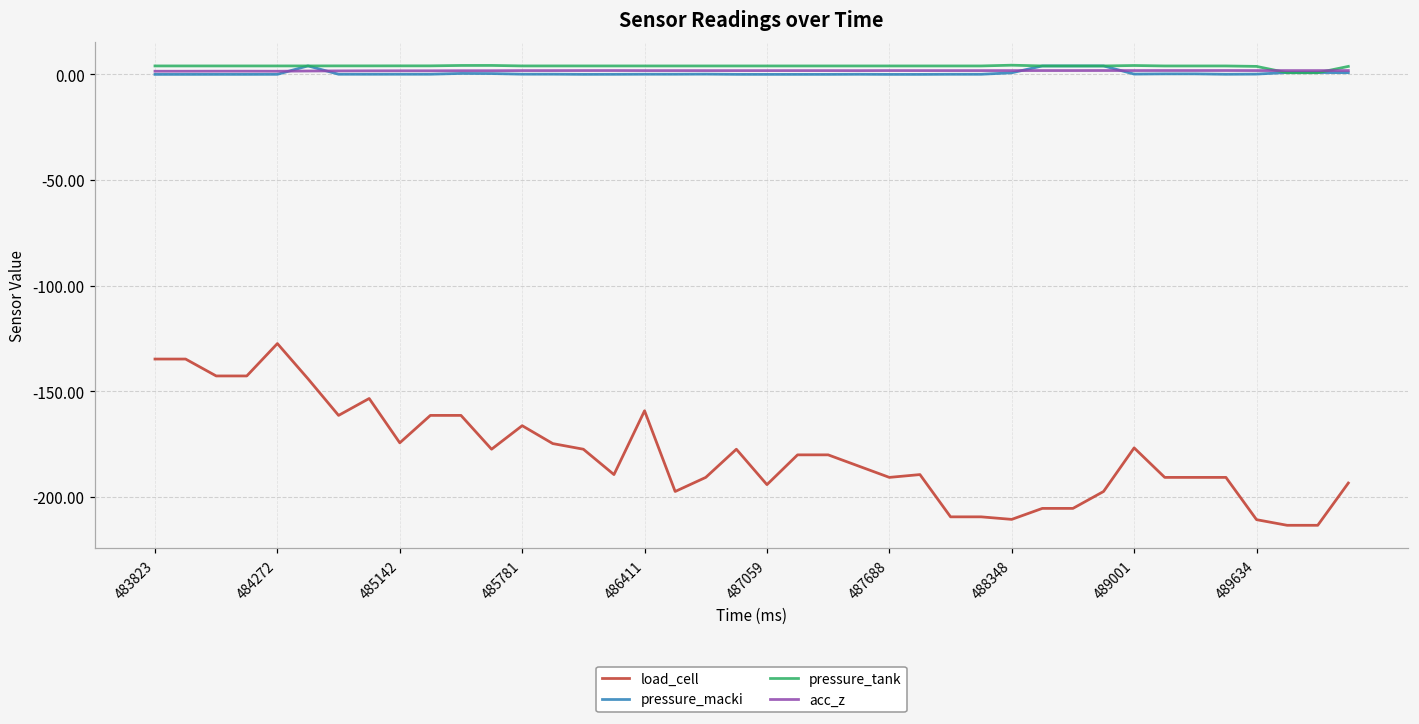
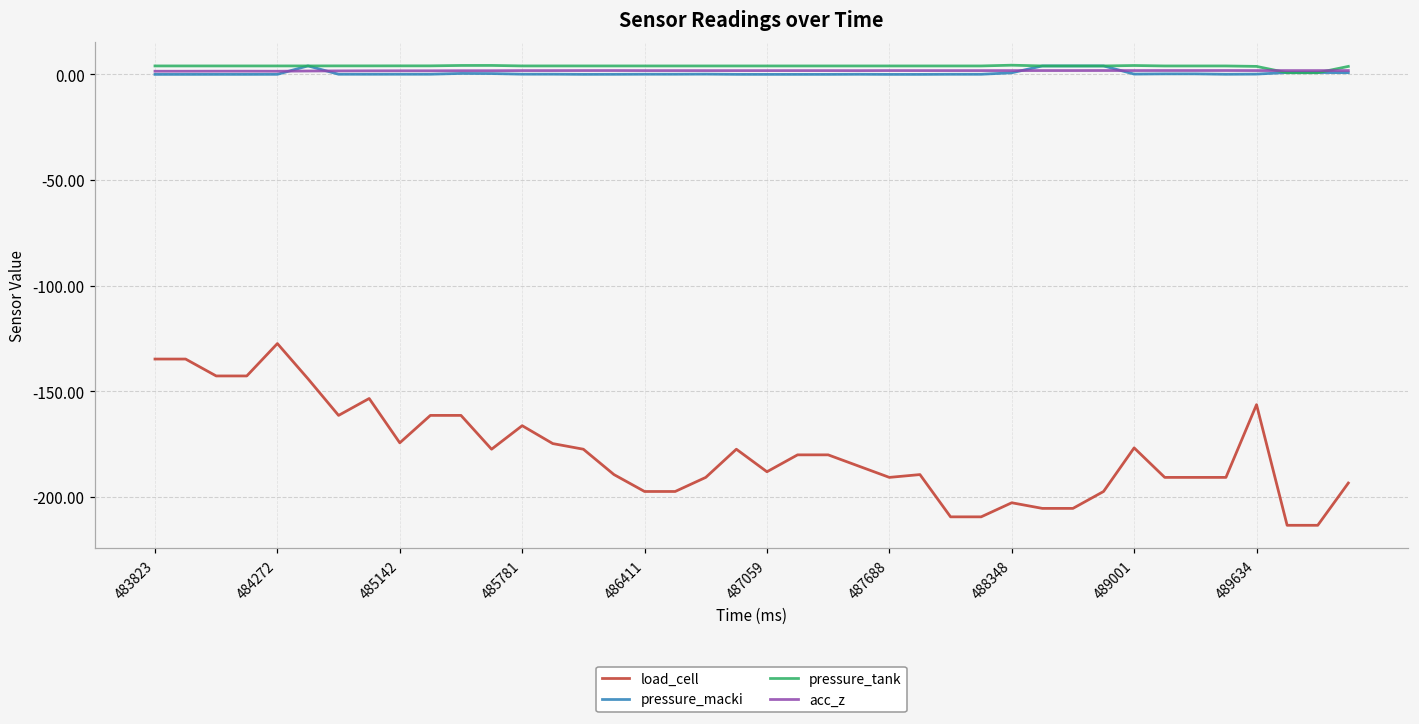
  {
    "load_cell": {
      "483823": -135,
      "484272": -127,
      "485142": -174,
      "485781": -166,
-     "486411": -159,
-     "487059": -194,
+     "486411": -197,
+     "487059": -188,
      "487688": -191,
-     "488348": -211,
+     "488348": -203,
      "489001": -177,
-     "489634": -211
+     "489634": -156
    },
    "pressure_macki": {
      "483823": 0,
      "484272": 0,
      "485142": 0,
      "485781": 0,
      "486411": 0,
      "487059": 0,
      "487688": 0,
      "489001": 0,
      "489634": 0
    },
    "pressure_tank": {
      "483823": 4,
      "484272": 4,
      "485142": 4,
      "485781": 4,
      "486411": 4,
      "487059": 4,
      "487688": 4,
      "488348": 4,
      "489001": 4,
      "489634": 4
    },
    "acc_z": {
      "483823": 2,
      "484272": 2,
      "485142": 2,
      "485781": 2,
      "486411": 2,
      "487059": 2,
      "487688": 2,
      "489001": 2,
      "489634": 2
    }
  }
